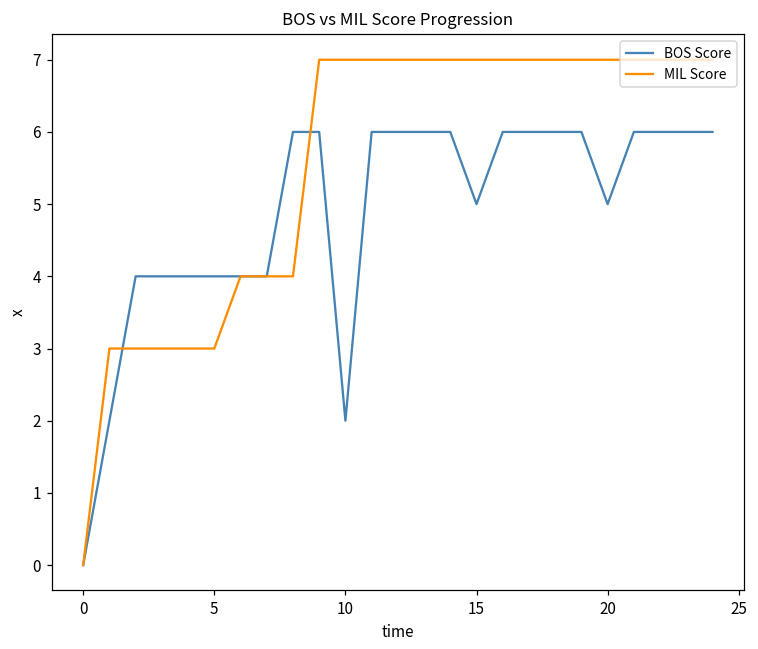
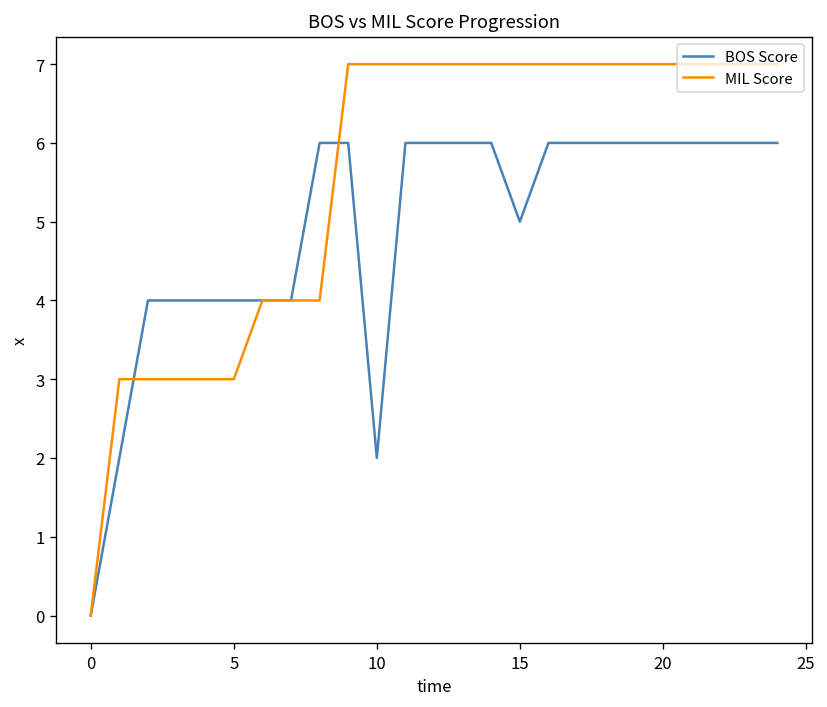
  {
    "BOS Score": {
      "5": 4,
      "10": 2,
      "15": 5,
-     "20": 5
+     "20": 6
    },
    "MIL Score": {
      "5": 3,
      "10": 7,
      "15": 7,
      "20": 7
    }
  }
